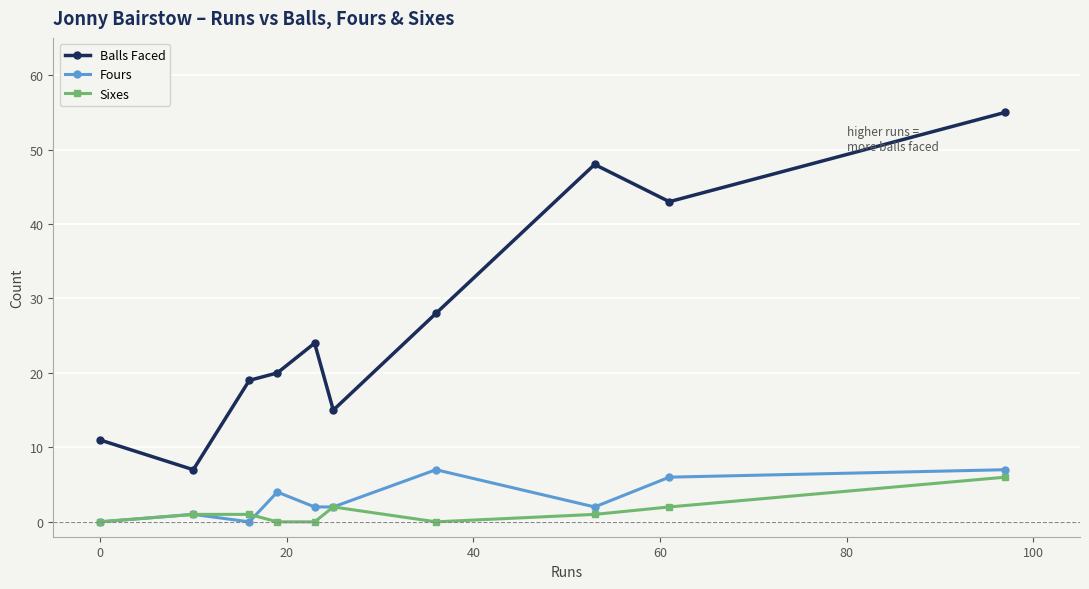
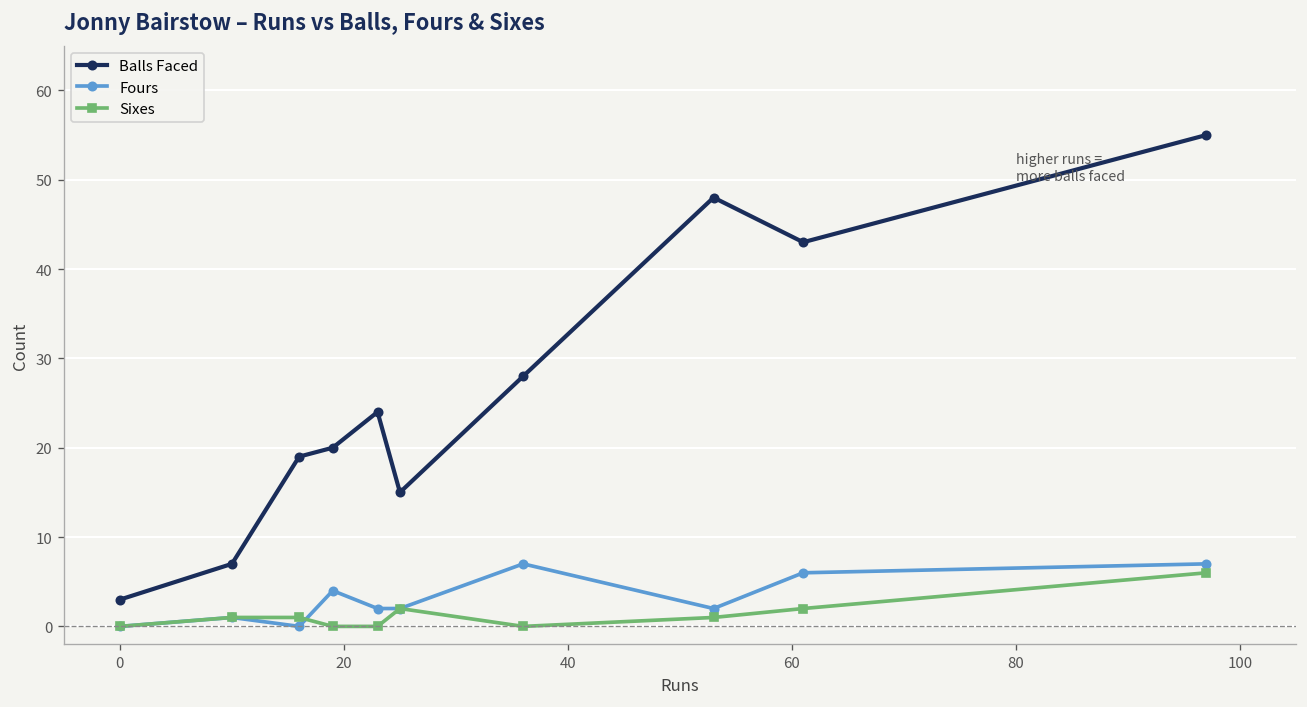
  {
    "Balls Faced": {
-     "0": 11
+     "0": 3
    }
  }
